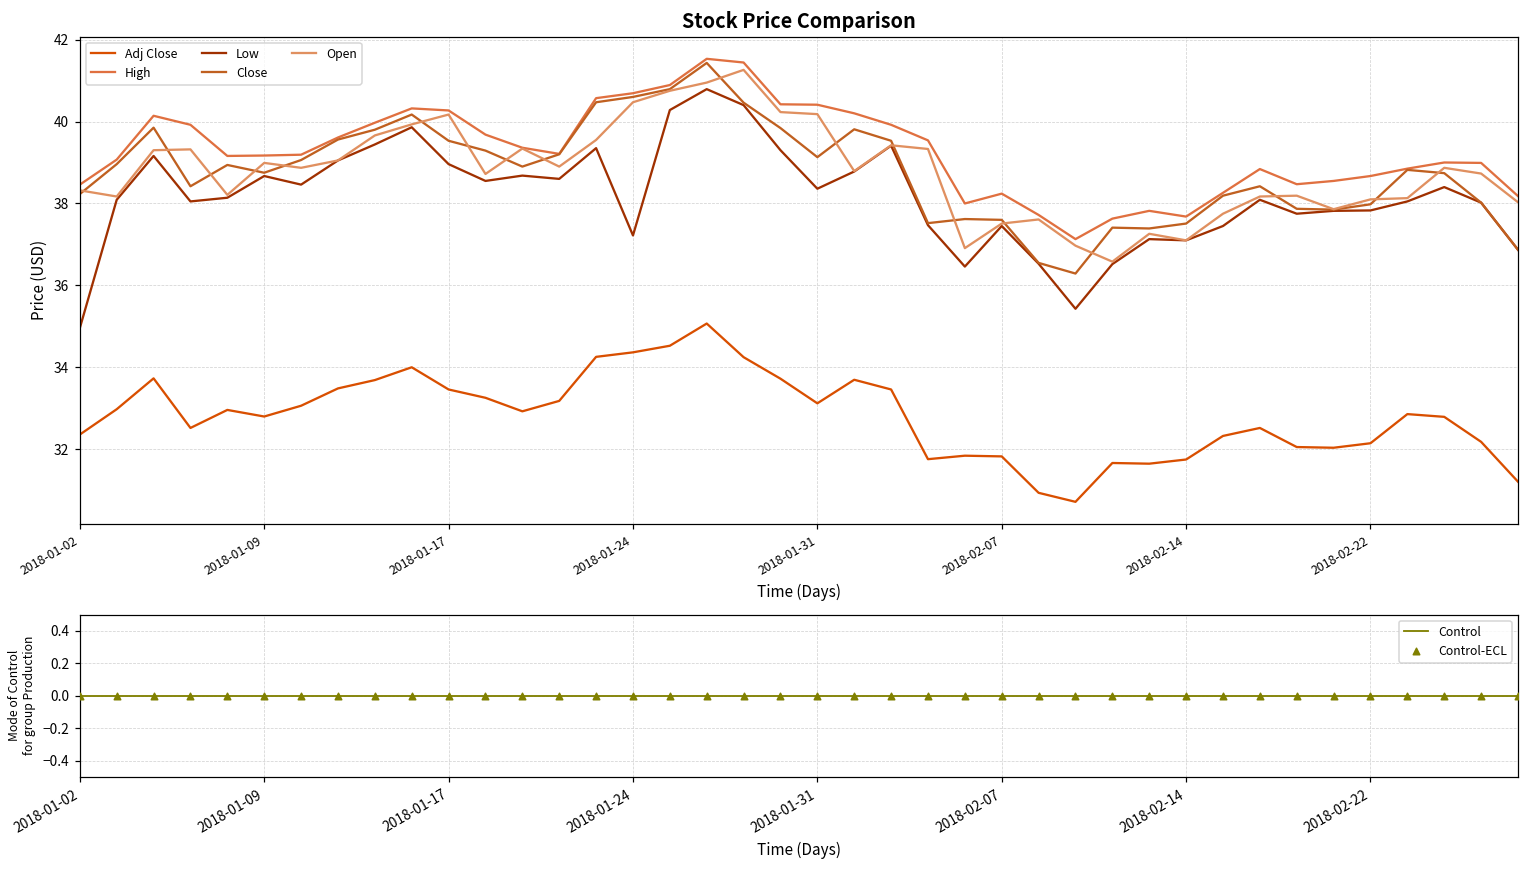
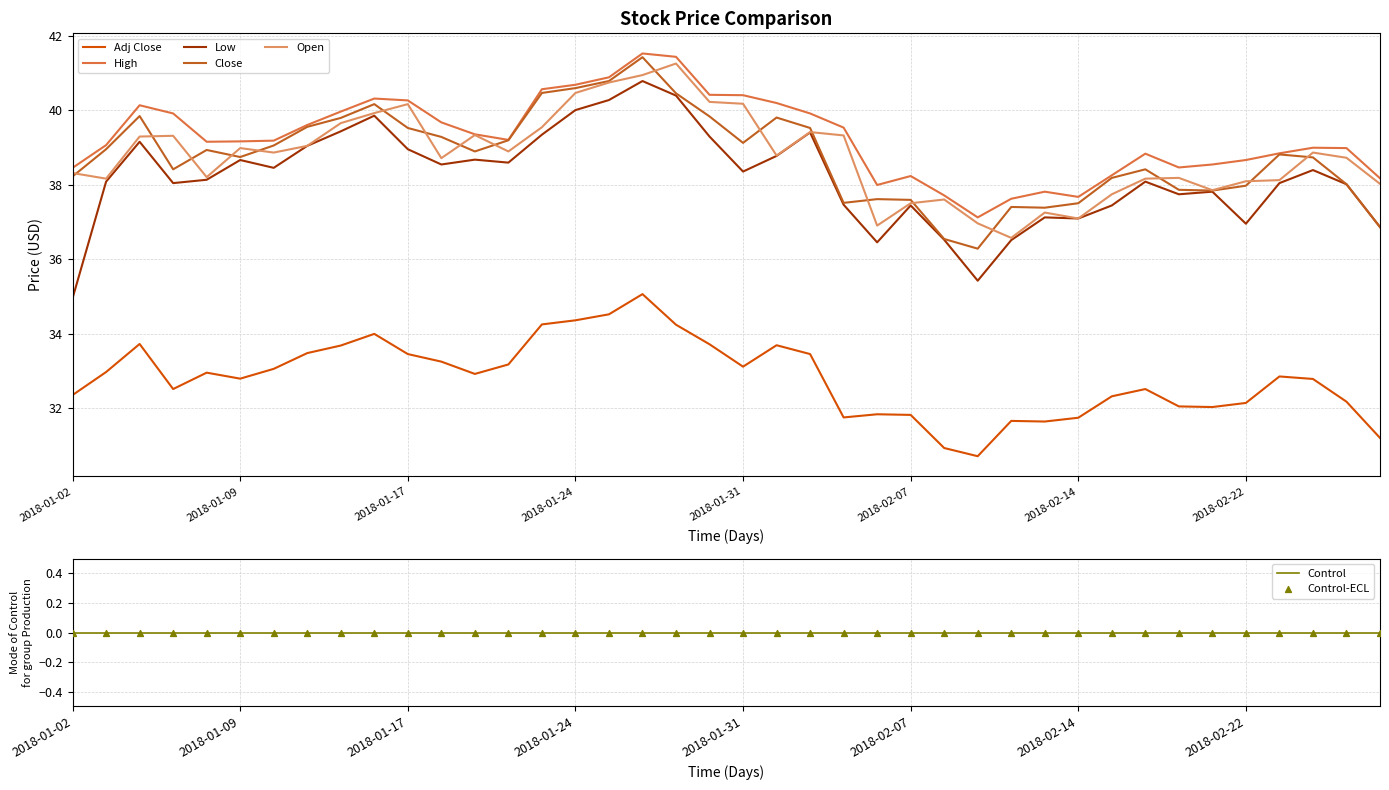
  {
    "Stock Price Comparison": {
      "Low": {
        "2018-01-02": 35.0,
        "2018-01-09": 38.7,
        "2018-01-17": 39.0,
-       "2018-01-24": 37.2,
+       "2018-01-24": 40.0,
        "2018-01-31": 38.4,
-       "2018-02-22": 37.8
+       "2018-02-22": 37.0
      }
    }
  }
